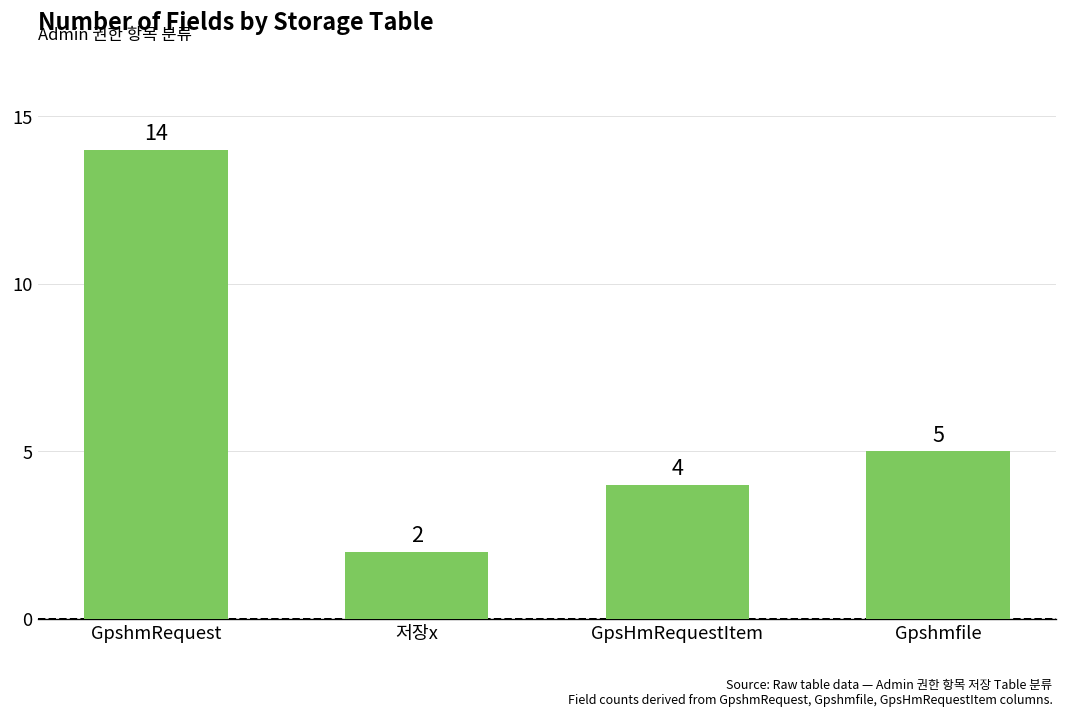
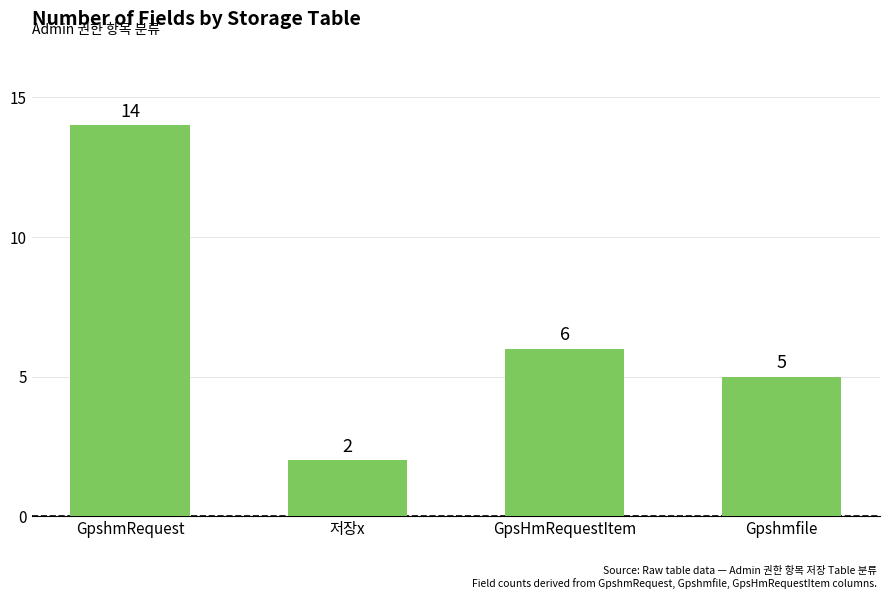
  {
    "GpshmRequest": 14,
    "저장x": 2,
-   "GpsHmRequestItem": 4,
+   "GpsHmRequestItem": 6,
    "Gpshmfile": 5
  }
